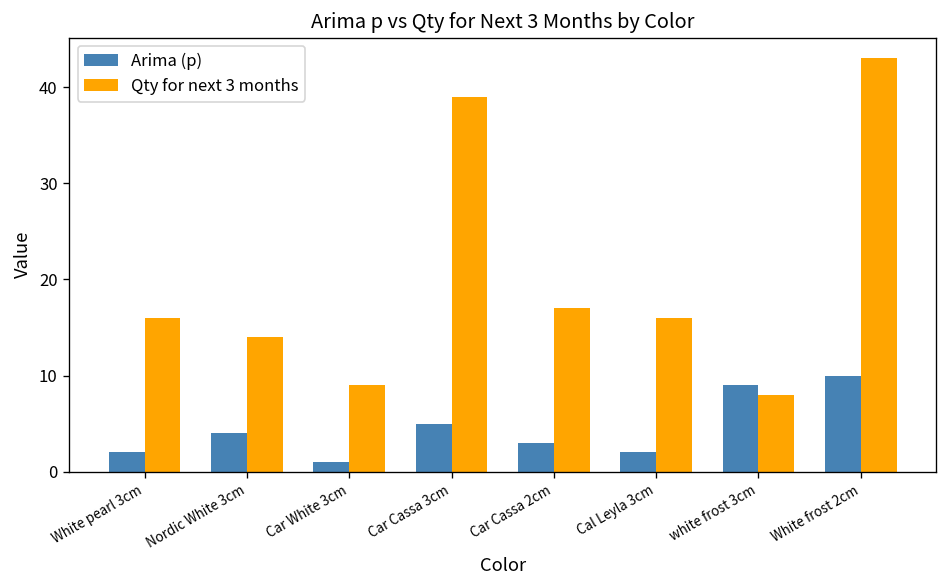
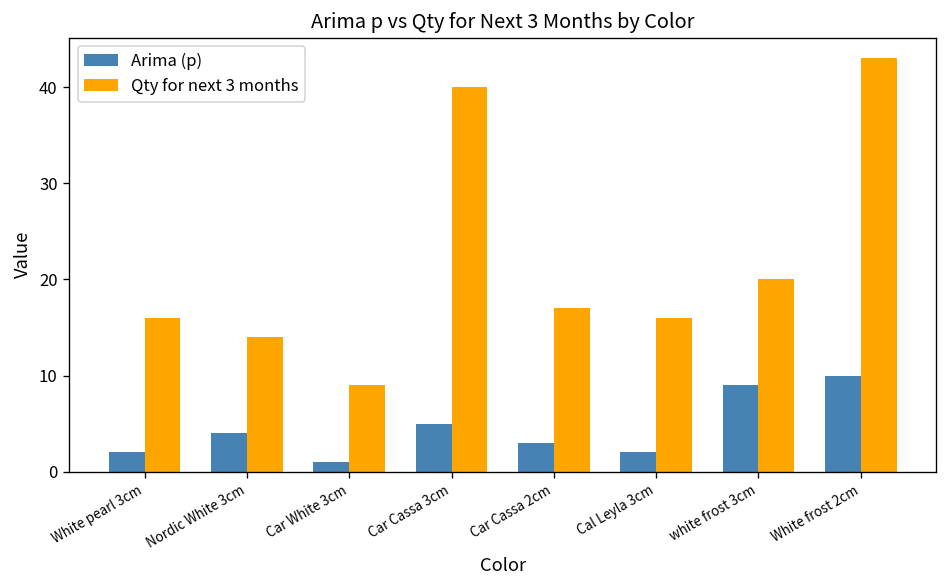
  {
    "Arima (p)": {
      "White pearl 3cm": 2,
      "Nordic White 3cm": 4,
      "Car White 3cm": 1,
      "Car Cassa 3cm": 5,
      "Car Cassa 2cm": 3,
      "Cal Leyla 3cm": 2,
      "white frost 3cm": 9,
      "White frost 2cm": 10
    },
    "Qty for next 3 months": {
      "White pearl 3cm": 16,
      "Nordic White 3cm": 14,
      "Car White 3cm": 9,
-     "Car Cassa 3cm": 39,
+     "Car Cassa 3cm": 40,
      "Car Cassa 2cm": 17,
      "Cal Leyla 3cm": 16,
-     "white frost 3cm": 8,
+     "white frost 3cm": 20,
      "White frost 2cm": 43
    }
  }
